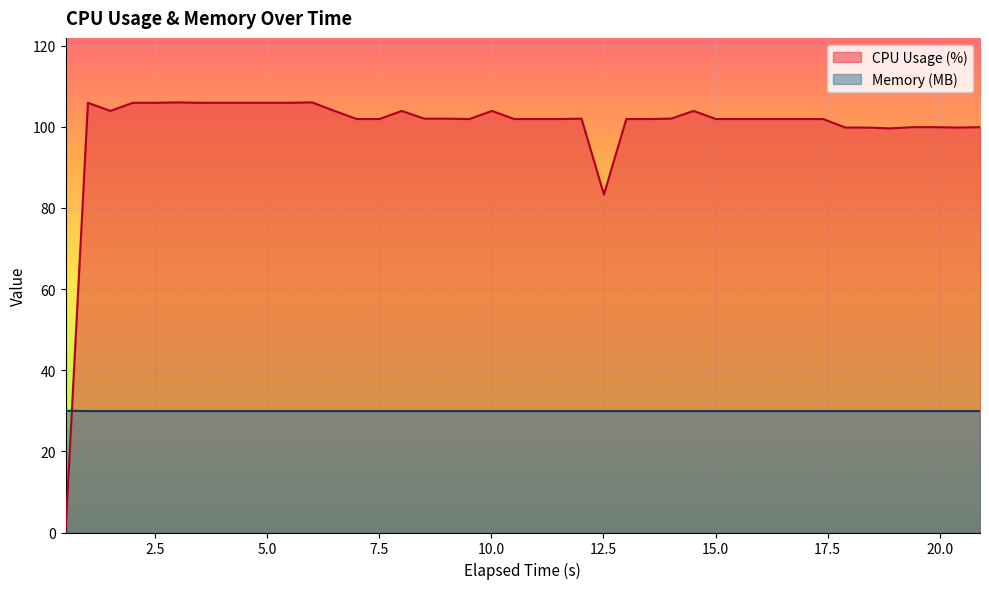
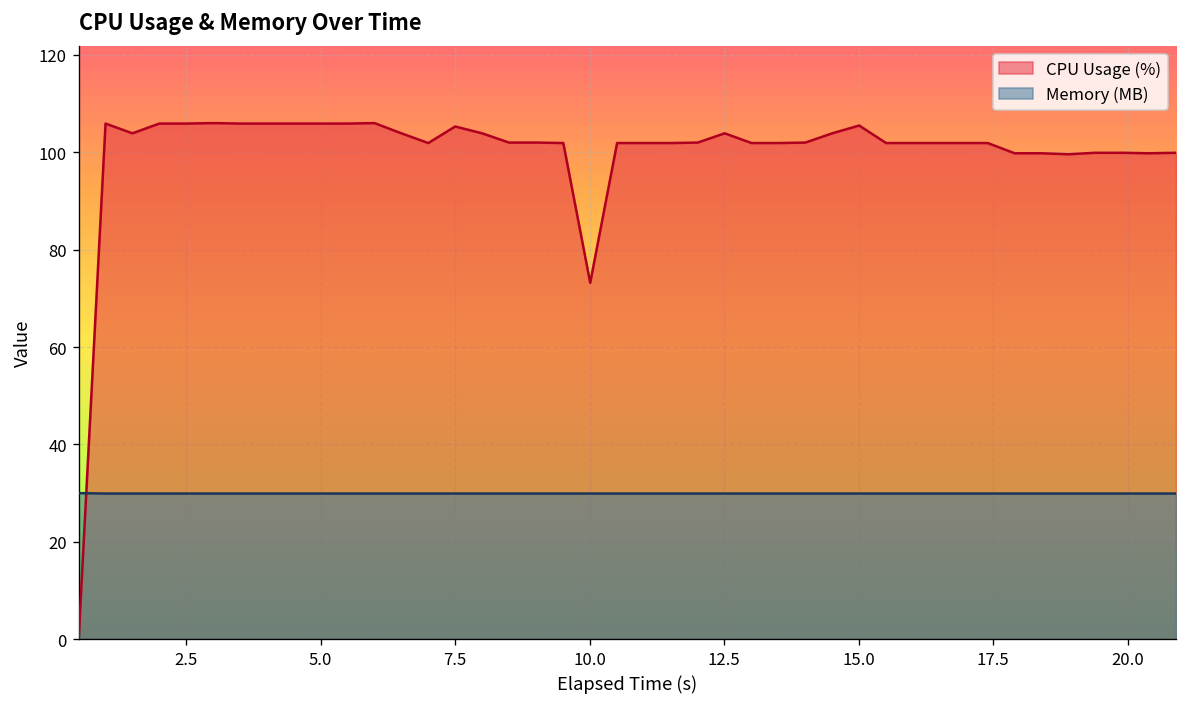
  {
    "CPU Usage (%)": {
      "2.5": 106,
      "5.0": 106,
-     "7.5": 102,
-     "10.0": 104,
-     "12.5": 83,
-     "15.0": 102
+     "7.5": 105,
+     "10.0": 73,
+     "12.5": 104,
+     "15.0": 106
    },
    "Memory (MB)": {
      "2.5": 30,
      "5.0": 30,
      "7.5": 30,
      "10.0": 30,
      "12.5": 30,
      "15.0": 30
    }
  }
